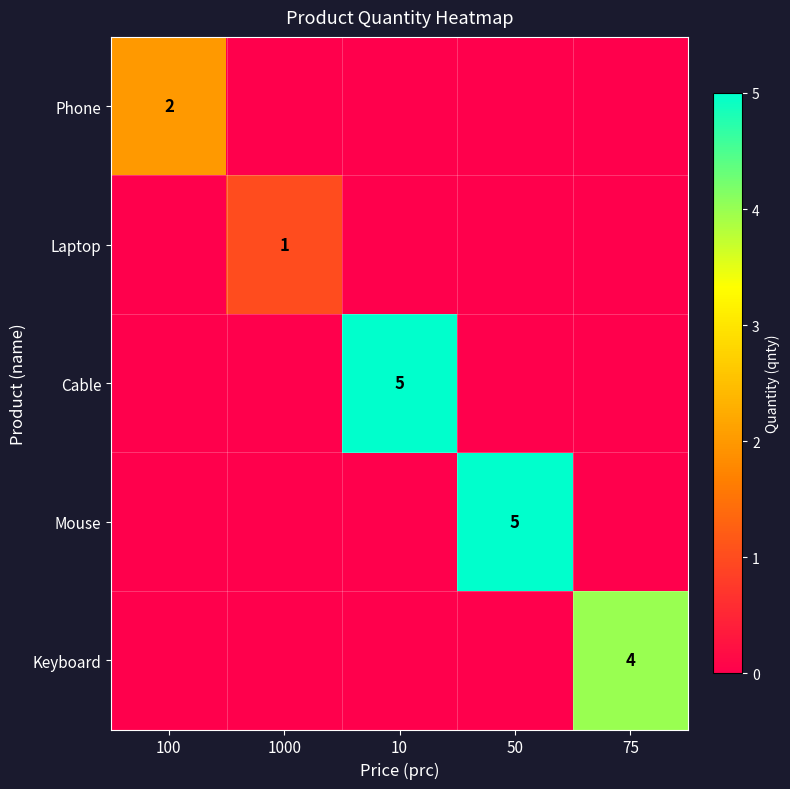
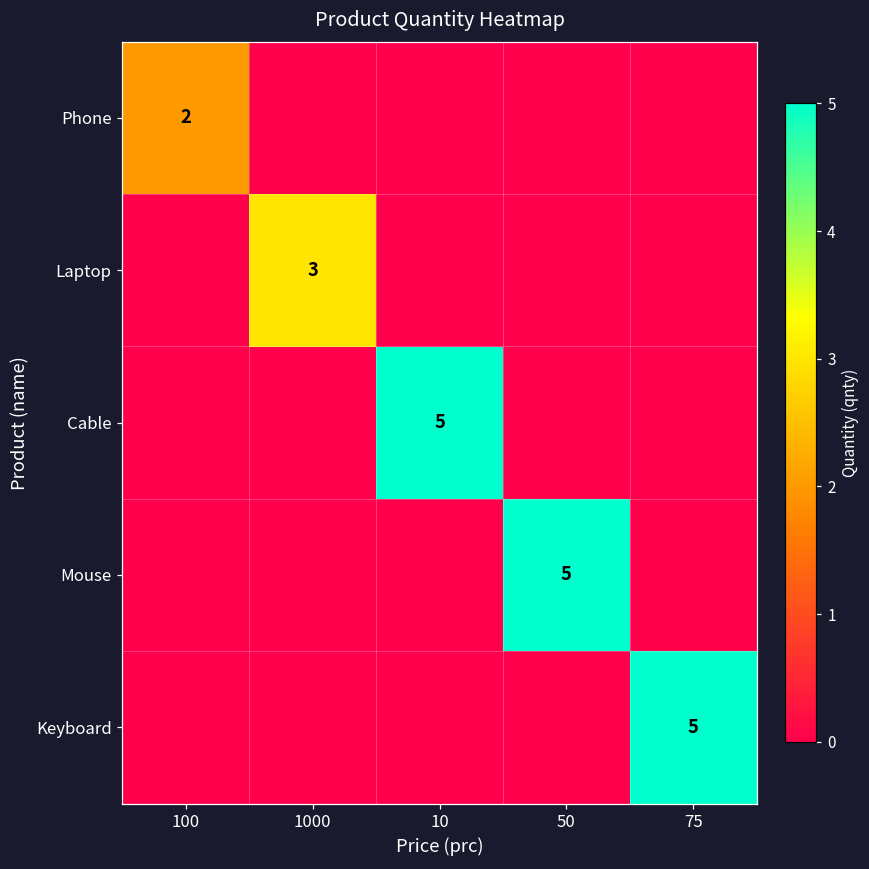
  {
    "Phone": {
      "100": 2
    },
    "Laptop": {
-     "1000": 1
+     "1000": 3
    },
    "Cable": {
      "10": 5
    },
    "Mouse": {
      "50": 5
    },
    "Keyboard": {
-     "75": 4
+     "75": 5
    }
  }
